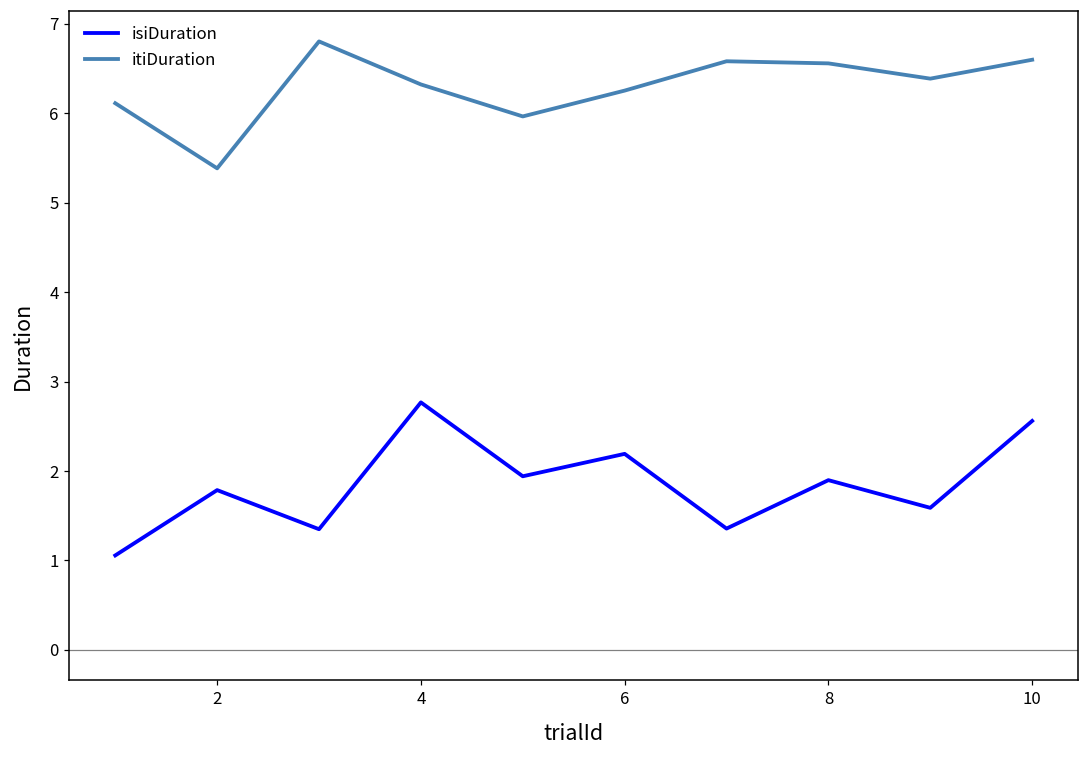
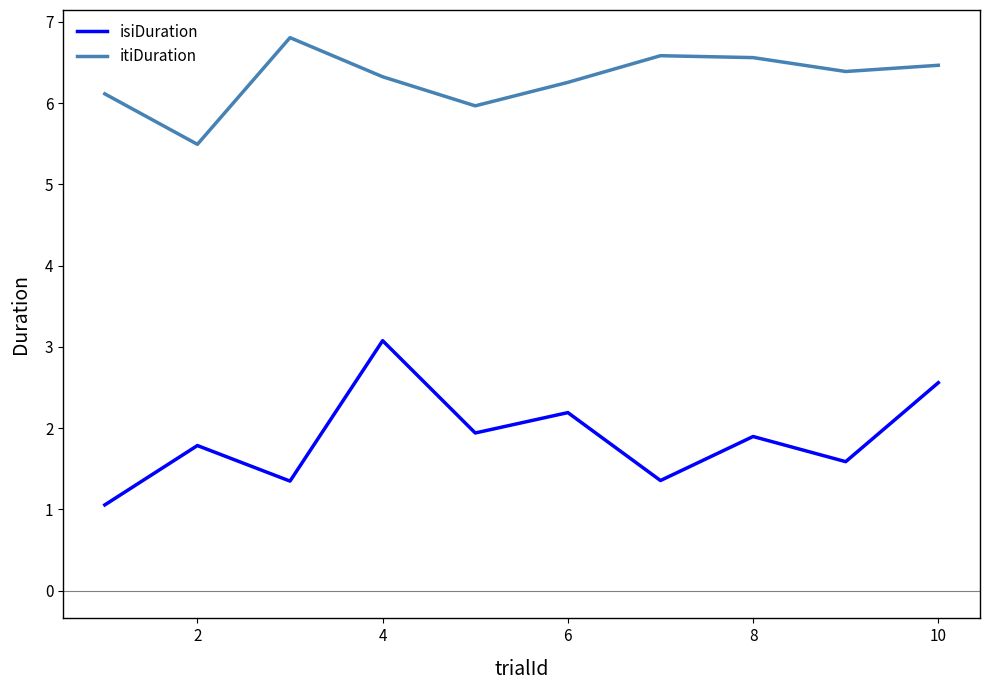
  {
    "isiDuration": {
      "2": 1.8,
-     "4": 2.8,
+     "4": 3.1,
      "6": 2.2,
      "8": 1.9,
      "10": 2.6
    },
    "itiDuration": {
-     "2": 5.4,
+     "2": 5.5,
      "4": 6.3,
      "6": 6.3,
      "8": 6.6,
-     "10": 6.6
+     "10": 6.5
    }
  }
